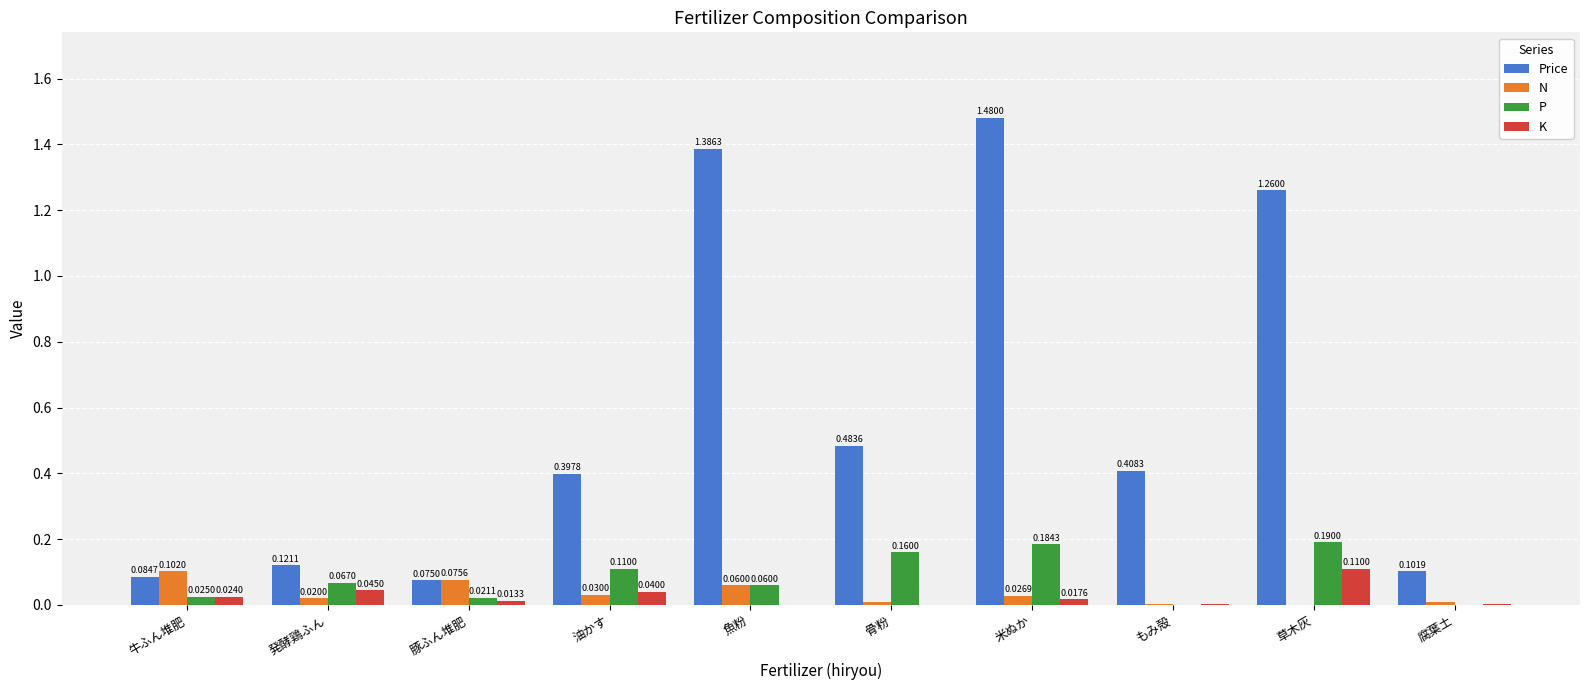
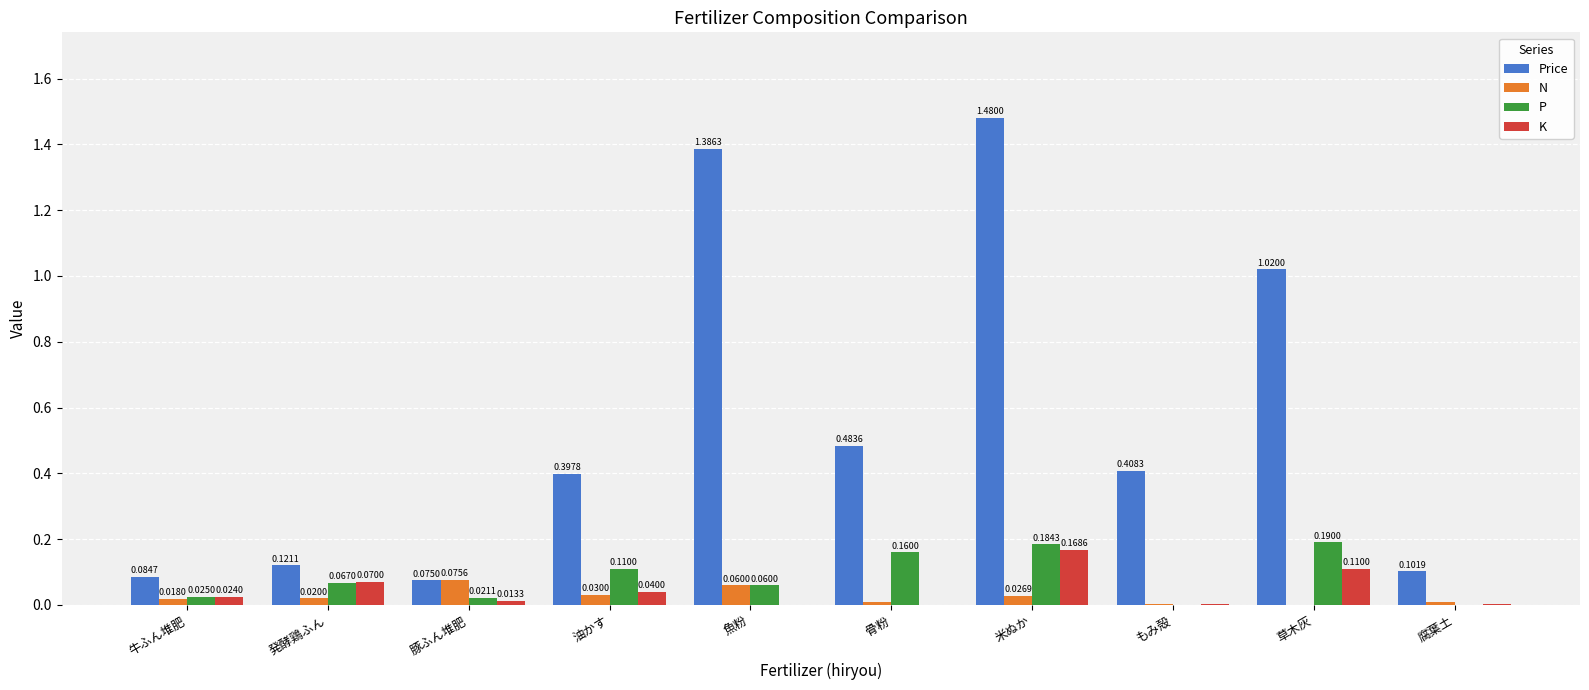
  {
    "Price": {
      "牛ふん堆肥": 0.0847,
      "発酵鶏ふん": 0.1211,
      "豚ふん堆肥": 0.0750,
      "油かす": 0.3978,
      "魚粉": 1.3863,
      "骨粉": 0.4836,
      "米ぬか": 1.4800,
      "もみ殻": 0.4083,
-     "草木灰": 1.2600,
+     "草木灰": 1.0200,
      "腐葉土": 0.1019
    },
    "N": {
-     "牛ふん堆肥": 0.1020,
+     "牛ふん堆肥": 0.0180,
      "発酵鶏ふん": 0.0200,
      "豚ふん堆肥": 0.0756,
      "油かす": 0.0300,
      "魚粉": 0.0600,
      "米ぬか": 0.0269
    },
    "P": {
      "牛ふん堆肥": 0.0250,
      "発酵鶏ふん": 0.0670,
      "豚ふん堆肥": 0.0211,
      "油かす": 0.1100,
      "魚粉": 0.0600,
      "骨粉": 0.1600,
      "米ぬか": 0.1843,
      "草木灰": 0.1900
    },
    "K": {
      "牛ふん堆肥": 0.0240,
-     "発酵鶏ふん": 0.0450,
+     "発酵鶏ふん": 0.0700,
      "豚ふん堆肥": 0.0133,
      "油かす": 0.0400,
-     "米ぬか": 0.0176,
+     "米ぬか": 0.1686,
      "草木灰": 0.1100
    }
  }
